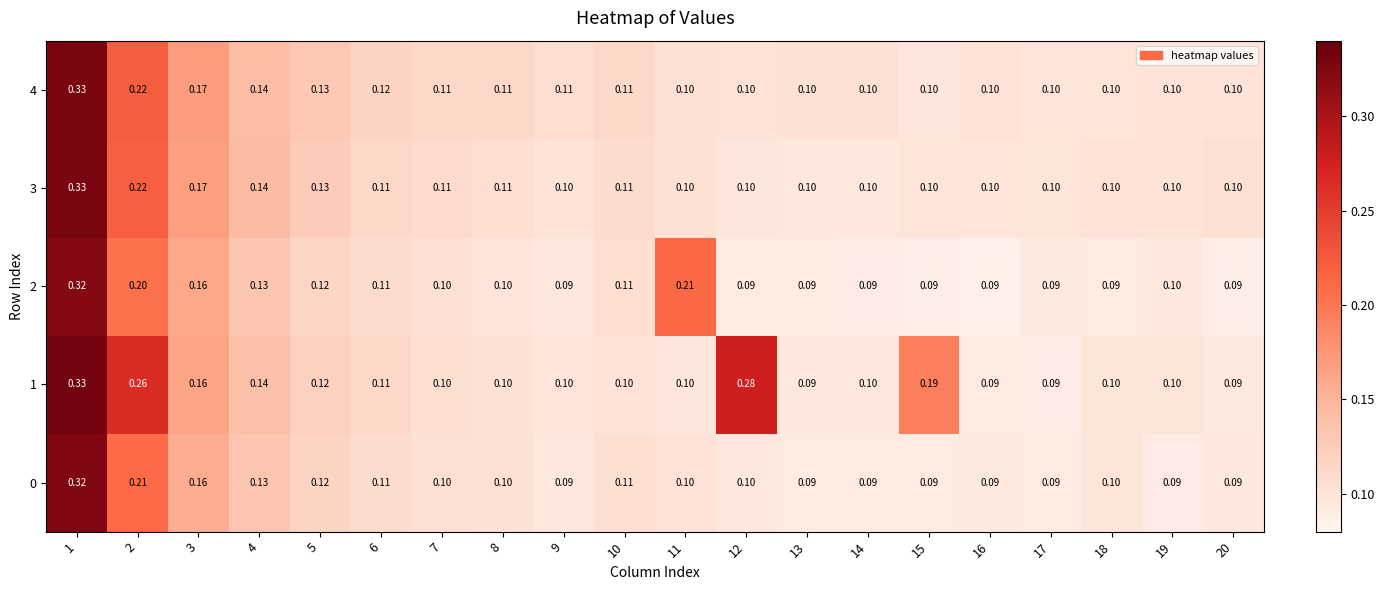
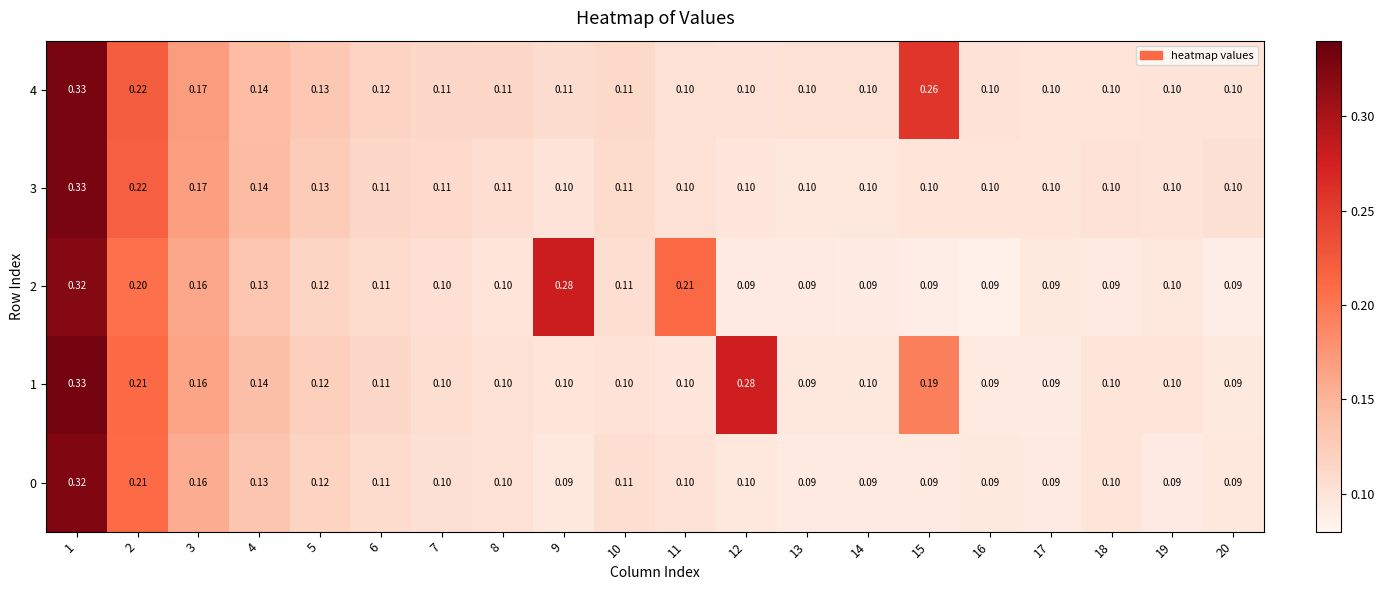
  {
    "4": {
      "1": 0.33,
      "2": 0.22,
      "3": 0.17,
      "4": 0.14,
      "5": 0.13,
      "6": 0.12,
      "7": 0.11,
      "8": 0.11,
      "9": 0.11,
      "10": 0.11,
      "11": 0.10,
      "12": 0.10,
      "13": 0.10,
      "14": 0.10,
-     "15": 0.10,
+     "15": 0.26,
      "16": 0.10,
      "17": 0.10,
      "18": 0.10,
      "19": 0.10,
      "20": 0.10
    },
    "3": {
      "1": 0.33,
      "2": 0.22,
      "3": 0.17,
      "4": 0.14,
      "5": 0.13,
      "6": 0.11,
      "7": 0.11,
      "8": 0.11,
      "9": 0.10,
      "10": 0.11,
      "11": 0.10,
      "12": 0.10,
      "13": 0.10,
      "14": 0.10,
      "15": 0.10,
      "16": 0.10,
      "17": 0.10,
      "18": 0.10,
      "19": 0.10,
      "20": 0.10
    },
    "2": {
      "1": 0.32,
      "2": 0.20,
      "3": 0.16,
      "4": 0.13,
      "5": 0.12,
      "6": 0.11,
      "7": 0.10,
      "8": 0.10,
-     "9": 0.09,
+     "9": 0.28,
      "10": 0.11,
      "11": 0.21,
      "12": 0.09,
      "13": 0.09,
      "14": 0.09,
      "15": 0.09,
      "16": 0.09,
      "17": 0.09,
      "18": 0.09,
      "19": 0.10,
      "20": 0.09
    },
    "1": {
      "1": 0.33,
-     "2": 0.26,
+     "2": 0.21,
      "3": 0.16,
      "4": 0.14,
      "5": 0.12,
      "6": 0.11,
      "7": 0.10,
      "8": 0.10,
      "9": 0.10,
      "10": 0.10,
      "11": 0.10,
      "12": 0.28,
      "13": 0.09,
      "14": 0.10,
      "15": 0.19,
      "16": 0.09,
      "17": 0.09,
      "18": 0.10,
      "19": 0.10,
      "20": 0.09
    },
    "0": {
      "1": 0.32,
      "2": 0.21,
      "3": 0.16,
      "4": 0.13,
      "5": 0.12,
      "6": 0.11,
      "7": 0.10,
      "8": 0.10,
      "9": 0.09,
      "10": 0.11,
      "11": 0.10,
      "12": 0.10,
      "13": 0.09,
      "14": 0.09,
      "15": 0.09,
      "16": 0.09,
      "17": 0.09,
      "18": 0.10,
      "19": 0.09,
      "20": 0.09
    }
  }
